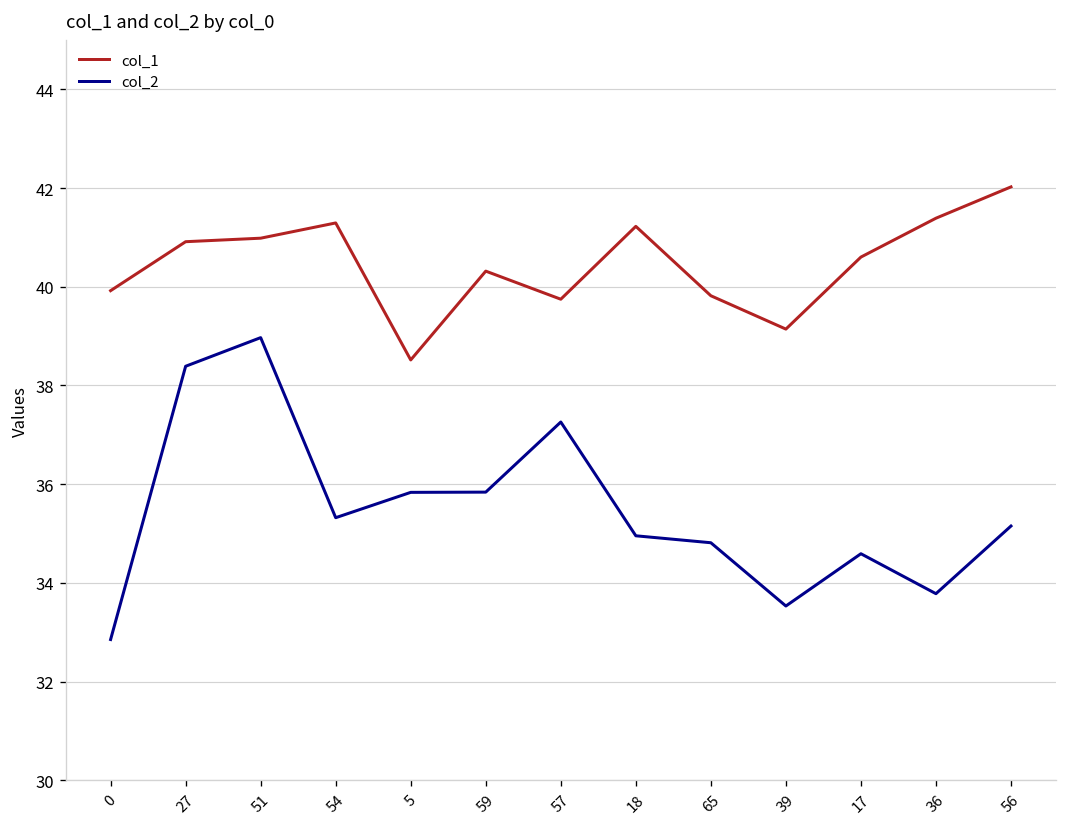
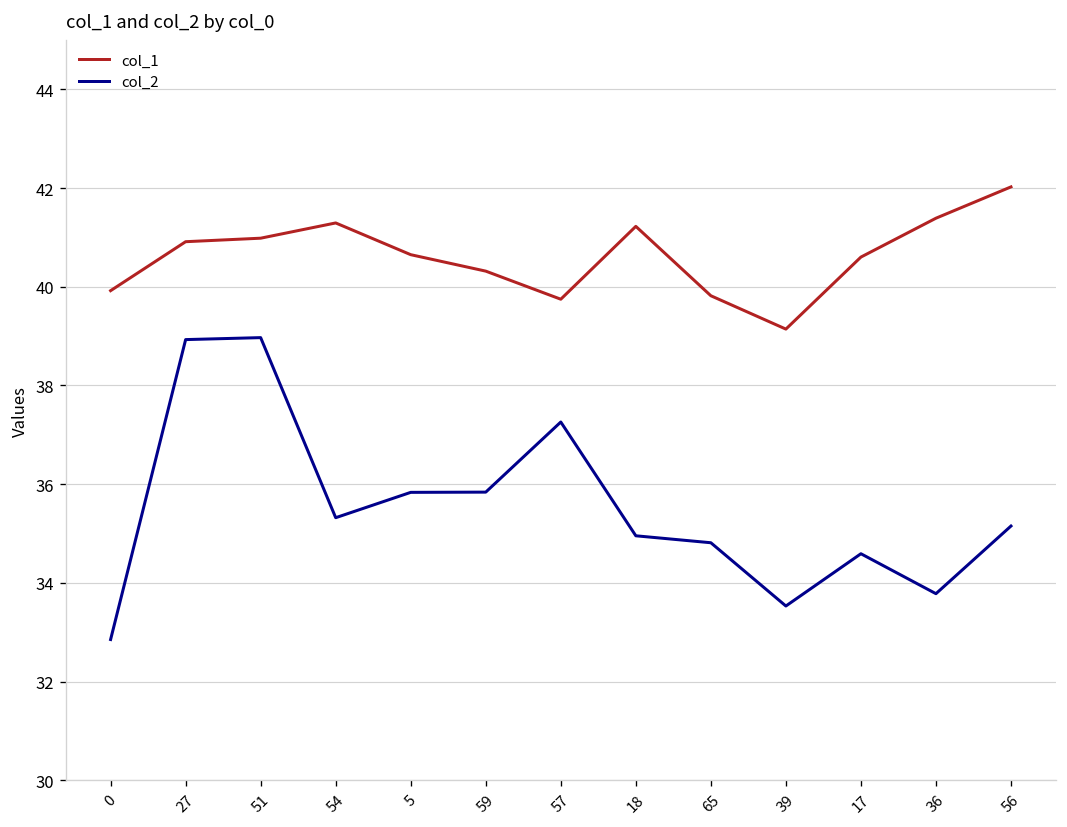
  {
    "col_1": {
      "0": 39.9,
      "27": 40.9,
      "51": 41.0,
      "54": 41.3,
-     "5": 38.5,
+     "5": 40.6,
      "59": 40.3,
      "57": 39.7,
      "18": 41.2,
      "65": 39.8,
      "39": 39.1,
      "17": 40.6,
      "36": 41.4,
      "56": 42.0
    },
    "col_2": {
      "0": 32.9,
-     "27": 38.4,
+     "27": 38.9,
      "51": 39.0,
      "54": 35.3,
      "5": 35.8,
      "59": 35.8,
      "57": 37.3,
      "18": 35.0,
      "65": 34.8,
      "39": 33.5,
      "17": 34.6,
      "36": 33.8,
      "56": 35.2
    }
  }
